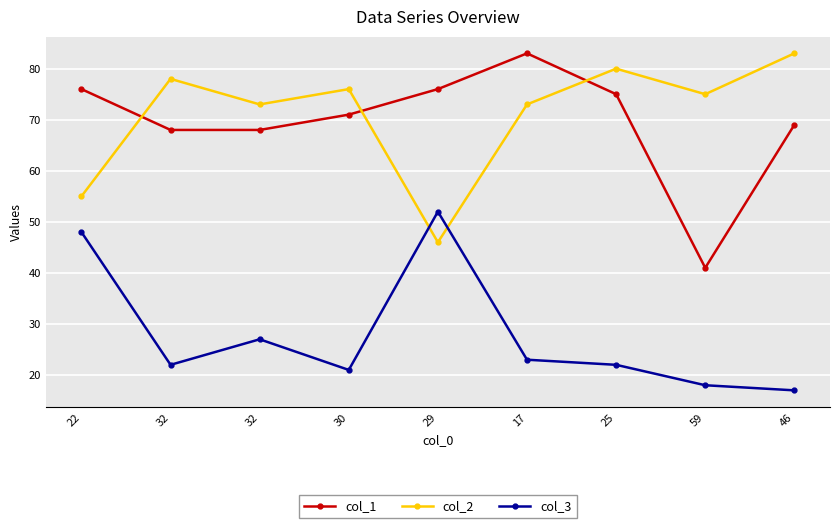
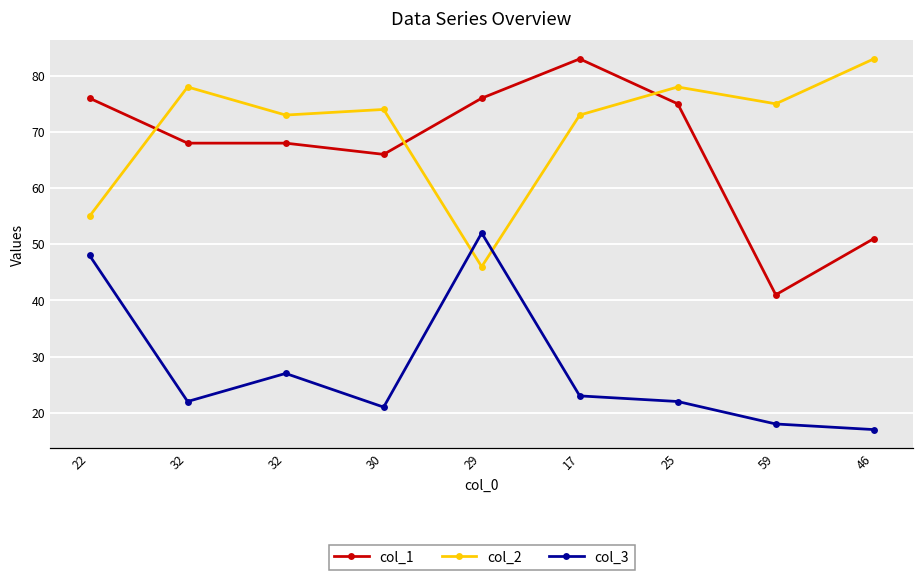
  {
    "col_1": {
      "22": 76,
-     "30": 71,
+     "30": 66,
      "29": 76,
      "17": 83,
      "25": 75,
      "59": 41,
-     "46": 69
+     "46": 51
    },
    "col_2": {
      "22": 55,
-     "30": 76,
+     "30": 74,
      "29": 46,
      "17": 73,
-     "25": 80,
+     "25": 78,
      "59": 75,
      "46": 83
    },
    "col_3": {
      "22": 48,
      "30": 21,
      "29": 52,
      "17": 23,
      "25": 22,
      "59": 18,
      "46": 17
    }
  }
